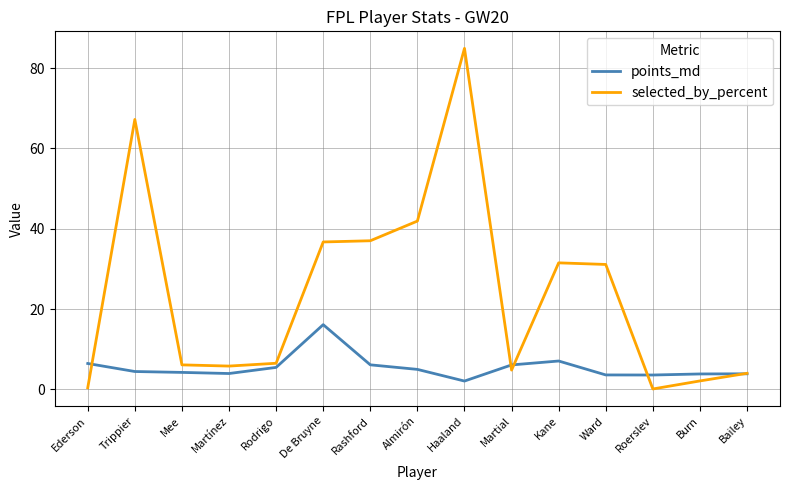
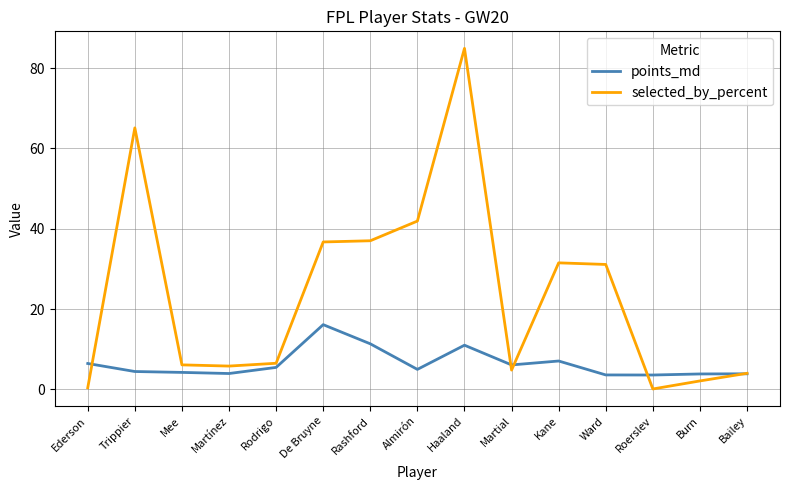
  {
    "points_md": {
      "Ederson": 6,
      "Trippier": 4,
      "Mee": 4,
      "Martínez": 4,
      "Rodrigo": 5,
      "De Bruyne": 16,
-     "Rashford": 6,
+     "Rashford": 11,
      "Almirón": 5,
-     "Haaland": 2,
+     "Haaland": 11,
      "Martial": 6,
      "Kane": 7,
      "Ward": 4,
      "Roerslev": 4,
      "Burn": 4
    },
    "selected_by_percent": {
      "Ederson": 0,
-     "Trippier": 67,
+     "Trippier": 65,
      "Mee": 6,
      "Martínez": 6,
      "Rodrigo": 7,
      "De Bruyne": 37,
      "Rashford": 37,
      "Almirón": 42,
      "Haaland": 85,
      "Martial": 5,
      "Kane": 32,
      "Ward": 31,
      "Roerslev": 0,
      "Burn": 2
    }
  }
